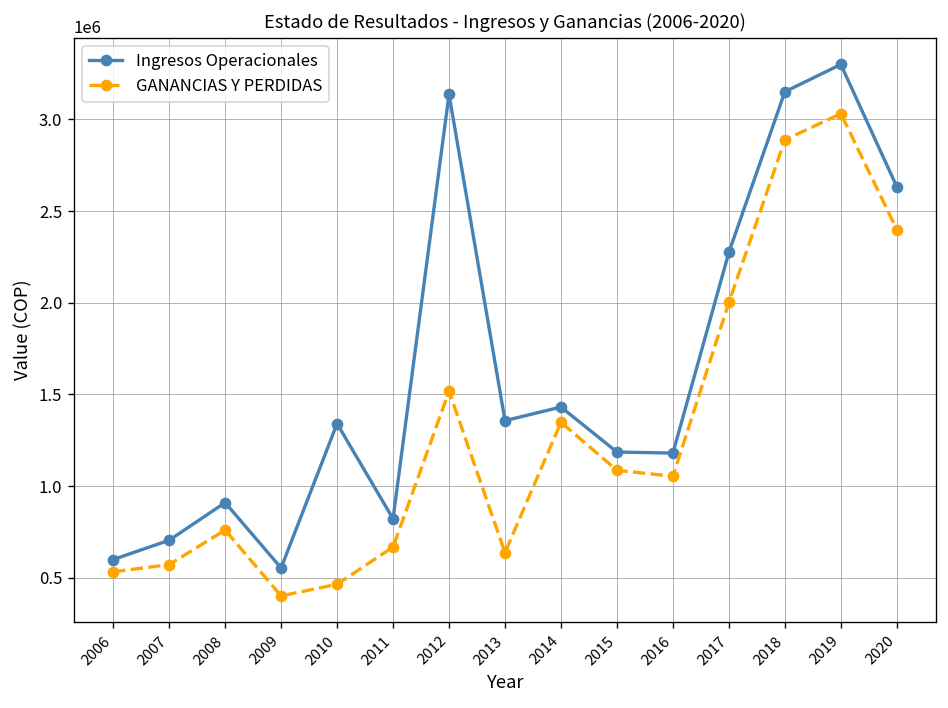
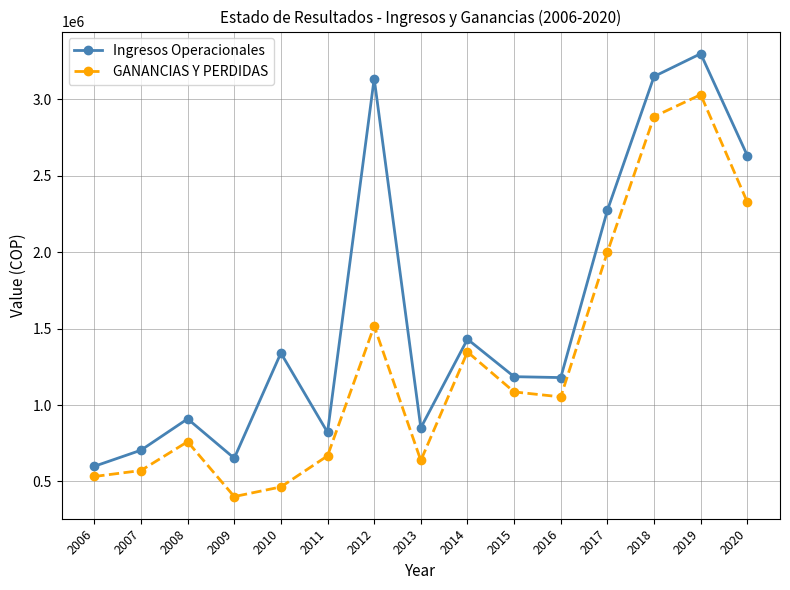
  {
    "Ingresos Operacionales": {
      "2006": 600000,
      "2007": 700000,
      "2008": 910000,
-     "2009": 550000,
+     "2009": 650000,
      "2010": 1340000,
      "2011": 820000,
      "2012": 3140000,
-     "2013": 1360000,
+     "2013": 850000,
      "2014": 1430000,
      "2015": 1190000,
      "2016": 1180000,
      "2017": 2270000,
      "2018": 3150000,
      "2019": 3300000,
      "2020": 2630000
    },
    "GANANCIAS Y PERDIDAS": {
      "2006": 530000,
      "2007": 570000,
      "2008": 760000,
      "2009": 400000,
      "2010": 460000,
      "2011": 670000,
      "2012": 1520000,
      "2013": 640000,
      "2014": 1350000,
      "2015": 1090000,
      "2016": 1050000,
      "2017": 2000000,
      "2018": 2890000,
      "2019": 3030000,
-     "2020": 2400000
+     "2020": 2330000
    }
  }
